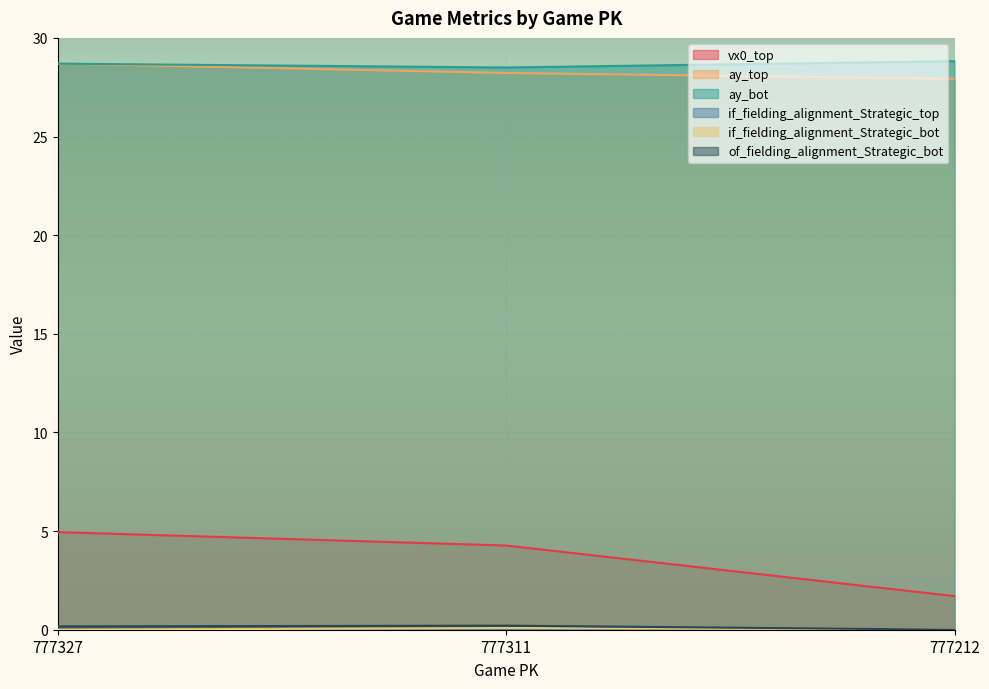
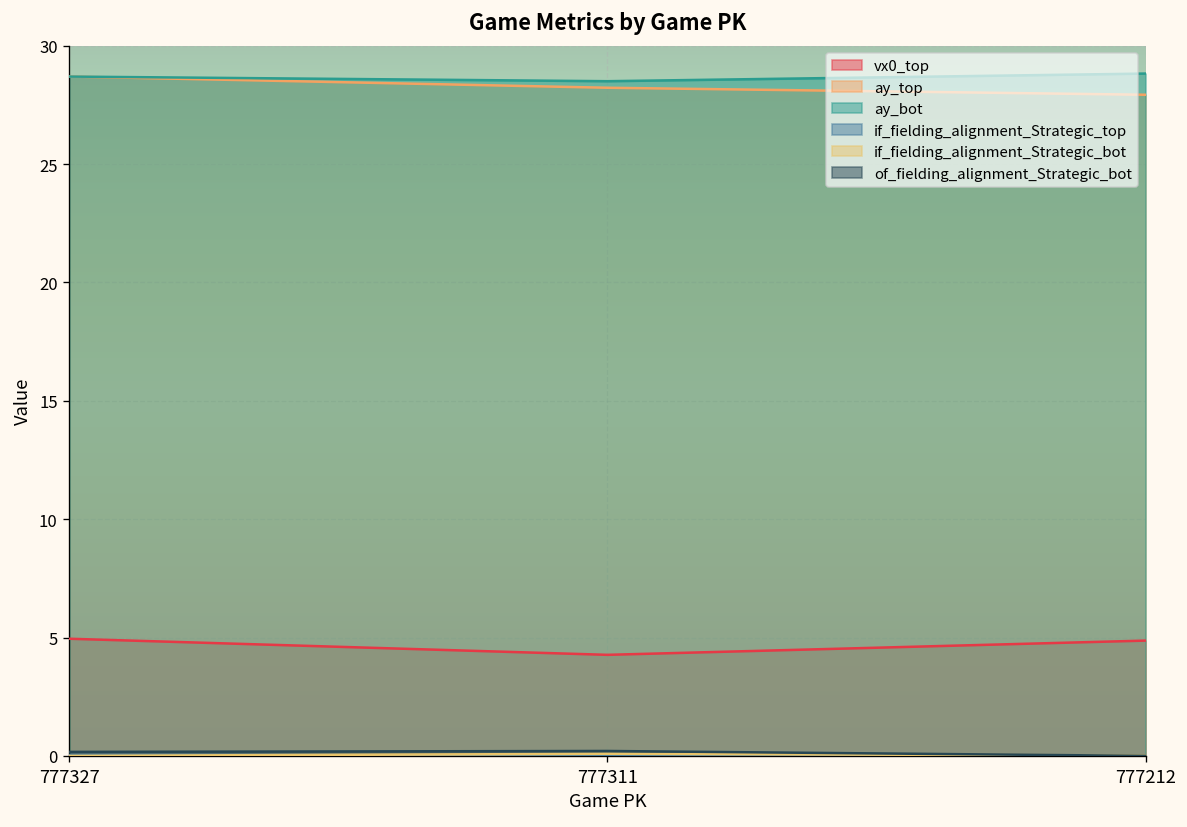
  {
    "vx0_top": {
      "777327": 4.9,
      "777311": 4.3,
-     "777212": 1.7
+     "777212": 4.9
    }
  }
